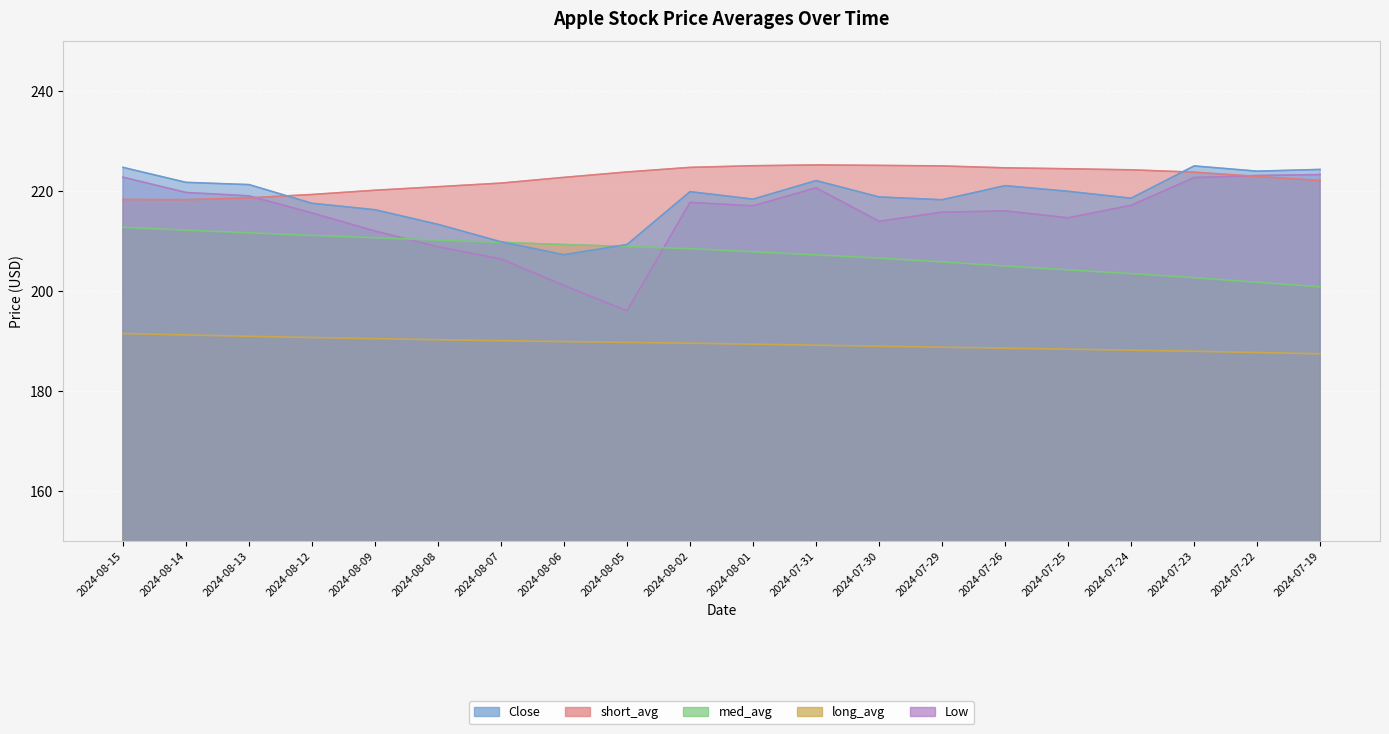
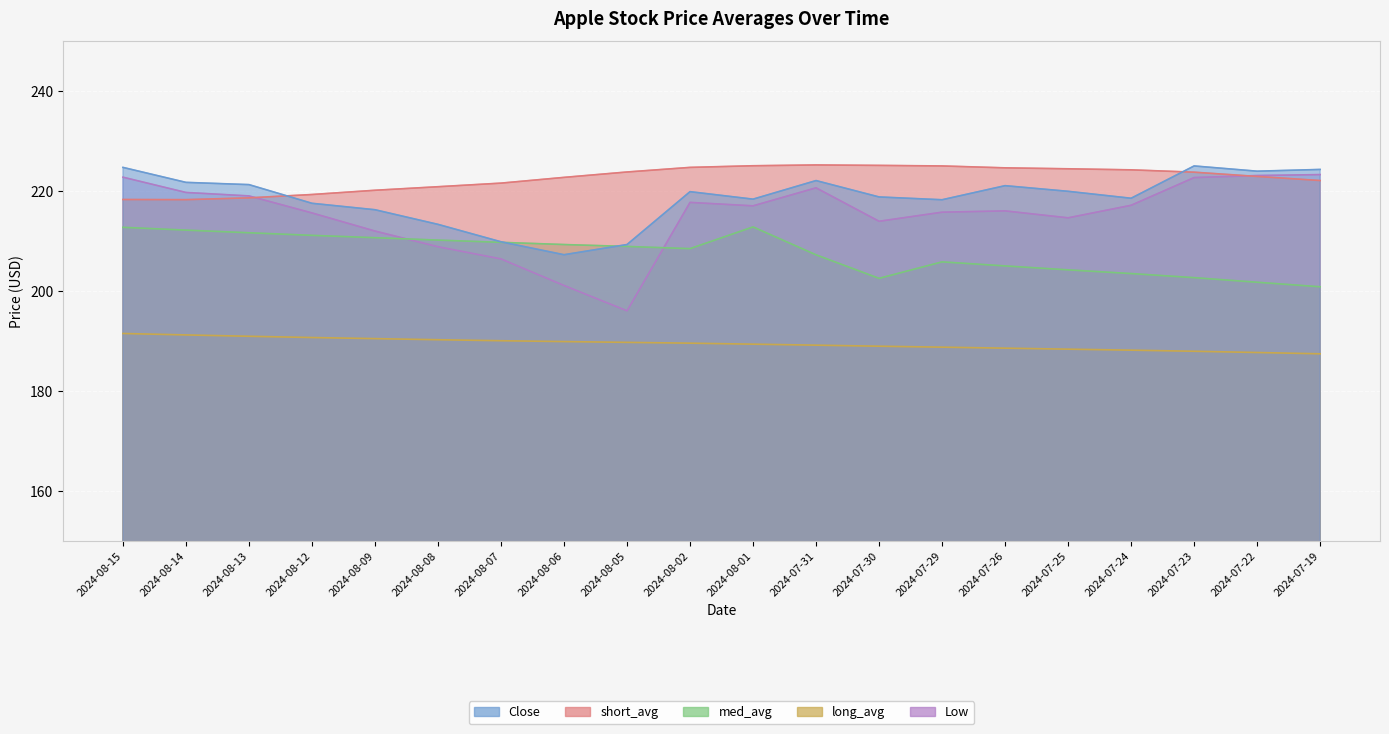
  {
    "Low": {
      "2024-08-15": 223,
      "2024-08-14": 220,
      "2024-08-12": 216,
      "2024-08-09": 212,
      "2024-08-08": 209,
      "2024-08-07": 206,
      "2024-08-06": 201,
      "2024-08-05": 196,
      "2024-08-02": 218,
      "2024-08-01": 217,
      "2024-07-31": 221,
      "2024-07-30": 214,
      "2024-07-29": 216,
      "2024-07-26": 216,
      "2024-07-25": 215,
      "2024-07-24": 217,
      "2024-07-23": 223,
      "2024-07-19": 223
    },
    "med_avg": {
      "2024-08-15": 213,
      "2024-08-14": 212,
      "2024-08-13": 212,
      "2024-08-12": 211,
      "2024-08-09": 211,
      "2024-08-08": 210,
      "2024-08-06": 209,
      "2024-08-02": 208,
-     "2024-08-01": 208,
+     "2024-08-01": 213,
      "2024-07-31": 207,
-     "2024-07-30": 207,
+     "2024-07-30": 203,
      "2024-07-29": 206,
      "2024-07-26": 205,
      "2024-07-25": 204,
      "2024-07-24": 203,
      "2024-07-23": 203,
      "2024-07-22": 202,
      "2024-07-19": 201
    },
    "Close": {
      "2024-08-15": 225,
      "2024-08-14": 222,
      "2024-08-13": 221,
      "2024-08-12": 218,
      "2024-08-09": 216,
      "2024-08-08": 213,
      "2024-08-06": 207,
      "2024-08-02": 220,
      "2024-08-01": 218,
      "2024-07-31": 222,
      "2024-07-30": 219,
      "2024-07-29": 218,
      "2024-07-26": 221,
      "2024-07-25": 220,
      "2024-07-24": 219,
      "2024-07-23": 225,
      "2024-07-22": 224,
      "2024-07-19": 224
    }
  }
